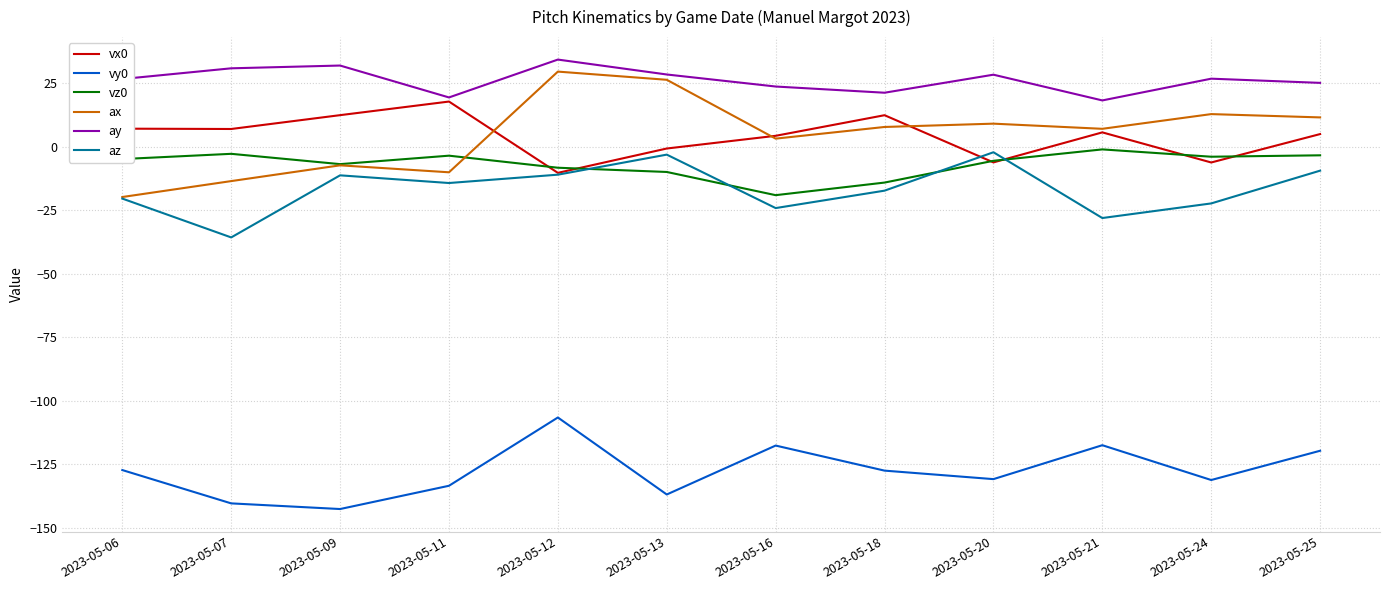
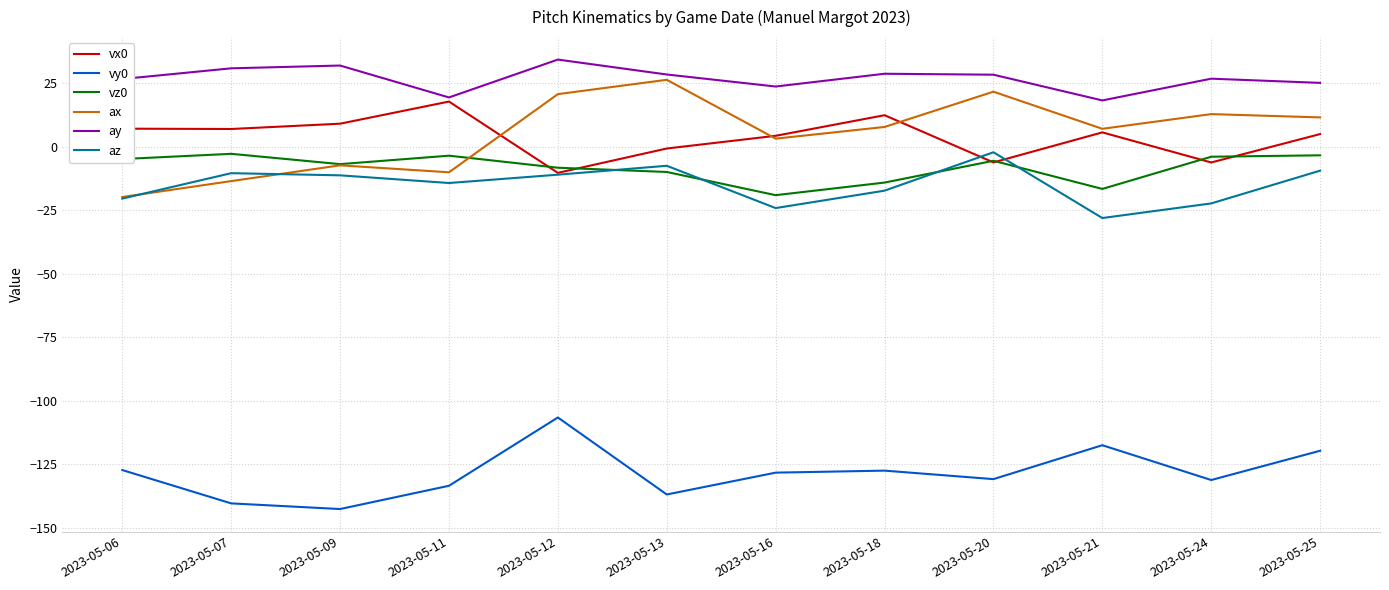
  {
    "vx0": {
      "2023-05-07": 7,
-     "2023-05-09": 12,
+     "2023-05-09": 9,
      "2023-05-11": 18,
      "2023-05-13": -1,
      "2023-05-16": 4,
      "2023-05-18": 12,
      "2023-05-21": 6,
      "2023-05-24": -6,
      "2023-05-25": 5
    },
    "vy0": {
      "2023-05-06": -127,
      "2023-05-07": -140,
      "2023-05-09": -143,
      "2023-05-11": -133,
      "2023-05-12": -107,
      "2023-05-13": -137,
-     "2023-05-16": -118,
+     "2023-05-16": -128,
      "2023-05-18": -127,
      "2023-05-20": -131,
      "2023-05-21": -117,
      "2023-05-24": -131,
      "2023-05-25": -120
    },
    "vz0": {
      "2023-05-07": -3,
      "2023-05-11": -4,
      "2023-05-12": -8,
      "2023-05-13": -10,
      "2023-05-16": -19,
      "2023-05-18": -14,
-     "2023-05-21": -1,
+     "2023-05-21": -17,
      "2023-05-24": -4,
      "2023-05-25": -3
    },
    "ax": {
      "2023-05-07": -14,
      "2023-05-11": -10,
-     "2023-05-12": 29,
+     "2023-05-12": 21,
      "2023-05-13": 26,
      "2023-05-16": 3,
      "2023-05-18": 8,
-     "2023-05-20": 9,
+     "2023-05-20": 22,
      "2023-05-21": 7,
      "2023-05-24": 13,
      "2023-05-25": 11
    },
    "ay": {
      "2023-05-07": 31,
      "2023-05-09": 32,
      "2023-05-11": 19,
      "2023-05-12": 34,
      "2023-05-13": 28,
      "2023-05-16": 24,
-     "2023-05-18": 21,
+     "2023-05-18": 29,
      "2023-05-20": 28,
      "2023-05-21": 18,
      "2023-05-24": 27,
      "2023-05-25": 25
    },
    "az": {
-     "2023-05-07": -36,
+     "2023-05-07": -10,
      "2023-05-09": -11,
      "2023-05-11": -14,
-     "2023-05-13": -3,
+     "2023-05-13": -8,
      "2023-05-16": -24,
      "2023-05-18": -17,
      "2023-05-20": -2,
      "2023-05-21": -28,
      "2023-05-24": -22,
      "2023-05-25": -9
    }
  }
